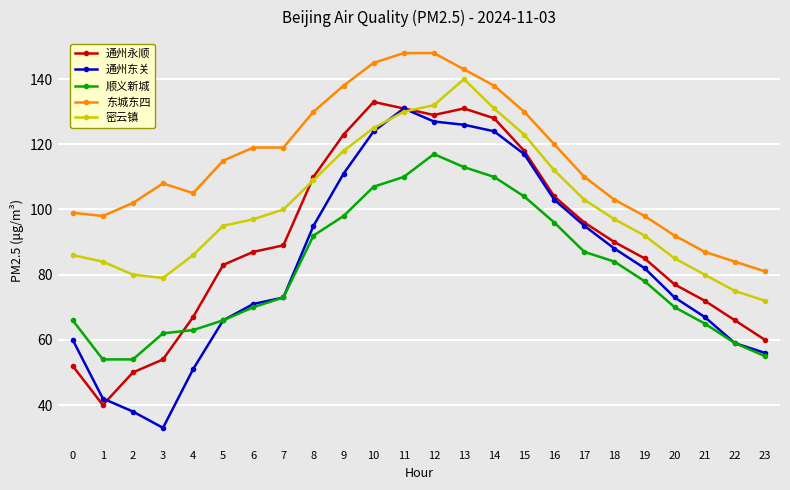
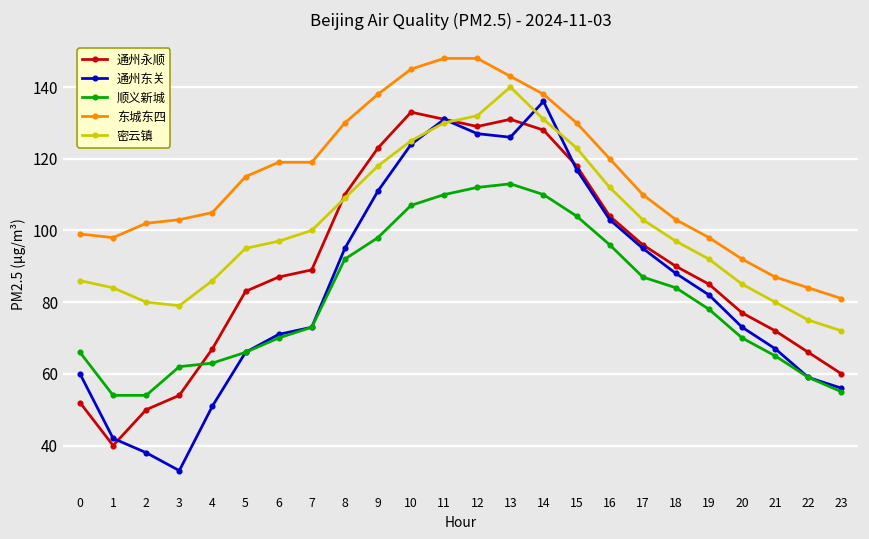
  {
    "通州永顺": {
      "0": 52,
      "1": 40,
      "2": 50,
      "3": 54,
      "4": 67,
      "5": 83,
      "6": 87,
      "7": 89,
      "8": 110,
      "9": 123,
      "10": 133,
      "12": 129,
      "13": 131,
      "14": 128,
      "15": 118,
      "16": 104,
      "17": 96,
      "18": 90,
      "19": 85,
      "20": 77,
      "21": 72,
      "22": 66,
      "23": 60
    },
    "通州东关": {
      "0": 60,
      "1": 42,
      "2": 38,
      "3": 33,
      "4": 51,
      "6": 71,
      "8": 95,
      "9": 111,
      "10": 124,
      "12": 127,
      "13": 126,
-     "14": 124,
+     "14": 136,
      "15": 117,
      "16": 103,
      "17": 95,
      "18": 88,
      "19": 82,
      "20": 73,
      "21": 67,
      "23": 56
    },
    "顺义新城": {
      "0": 66,
      "1": 54,
      "2": 54,
      "3": 62,
      "4": 63,
      "6": 70,
      "8": 92,
      "9": 98,
      "10": 107,
      "11": 110,
-     "12": 117,
+     "12": 112,
      "13": 113,
      "14": 110,
      "15": 104,
      "16": 96,
      "17": 87,
      "18": 84,
      "19": 78,
      "20": 70,
      "21": 65,
      "23": 55
    },
    "东城东四": {
      "0": 99,
      "1": 98,
      "2": 102,
-     "3": 108,
+     "3": 103,
      "4": 105,
      "5": 115,
      "6": 119,
      "7": 119,
      "8": 130,
      "9": 138,
      "10": 145,
      "11": 148,
      "12": 148,
      "13": 143,
      "14": 138,
      "15": 130,
      "16": 120,
      "17": 110,
      "18": 103,
      "19": 98,
      "20": 92,
      "21": 87,
      "22": 84,
      "23": 81
    },
    "密云镇": {
      "0": 86,
      "1": 84,
      "2": 80,
      "3": 79,
      "4": 86,
      "5": 95,
      "6": 97,
      "7": 100,
      "8": 109,
      "9": 118,
      "10": 125,
      "11": 130,
      "12": 132,
      "13": 140,
      "14": 131,
      "15": 123,
      "16": 112,
      "17": 103,
      "18": 97,
      "19": 92,
      "20": 85,
      "21": 80,
      "22": 75,
      "23": 72
    }
  }
